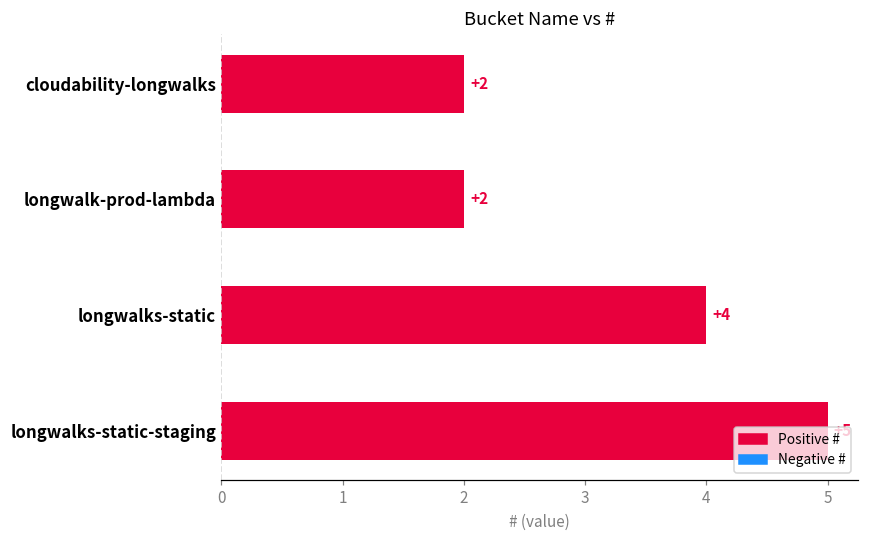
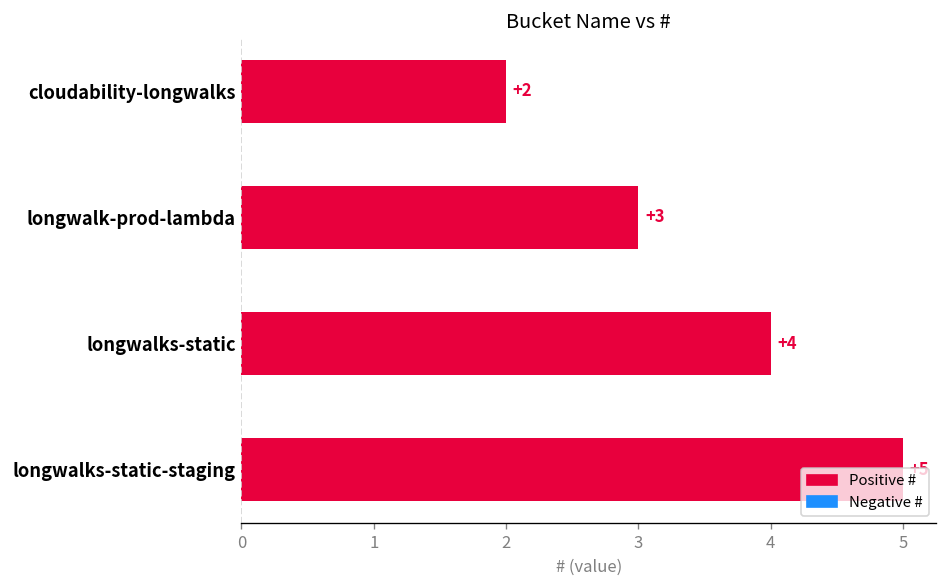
  {
    "cloudability-longwalks": "+2",
-   "longwalk-prod-lambda": "+2",
+   "longwalk-prod-lambda": "+3",
    "longwalks-static": "+4"
  }
